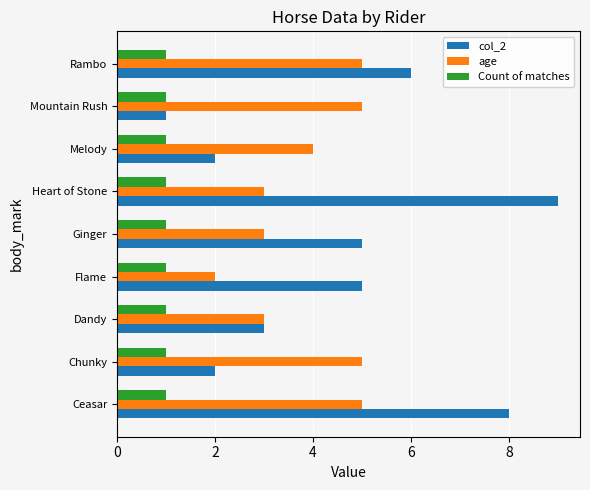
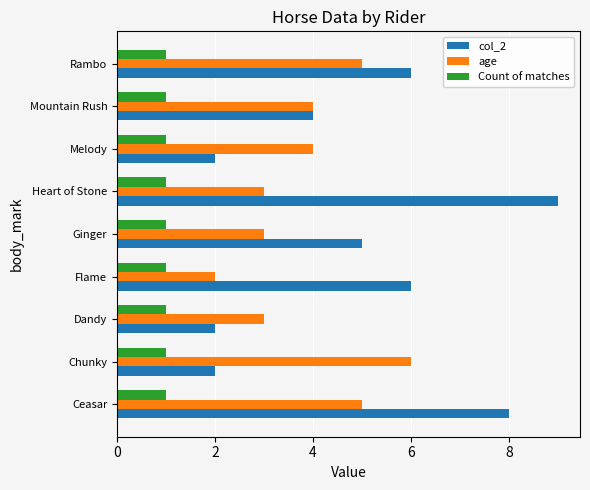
  {
    "col_2": {
      "Rambo": 6,
-     "Mountain Rush": 1,
+     "Mountain Rush": 4,
      "Melody": 2,
      "Heart of Stone": 9,
      "Ginger": 5,
-     "Flame": 5,
-     "Dandy": 3,
+     "Flame": 6,
+     "Dandy": 2,
      "Chunky": 2,
      "Ceasar": 8
    },
    "age": {
      "Rambo": 5,
-     "Mountain Rush": 5,
+     "Mountain Rush": 4,
      "Melody": 4,
      "Heart of Stone": 3,
      "Ginger": 3,
      "Flame": 2,
      "Dandy": 3,
-     "Chunky": 5,
+     "Chunky": 6,
      "Ceasar": 5
    },
    "Count of matches": {
      "Rambo": 1,
      "Mountain Rush": 1,
      "Melody": 1,
      "Heart of Stone": 1,
      "Ginger": 1,
      "Flame": 1,
      "Dandy": 1,
      "Chunky": 1,
      "Ceasar": 1
    }
  }
